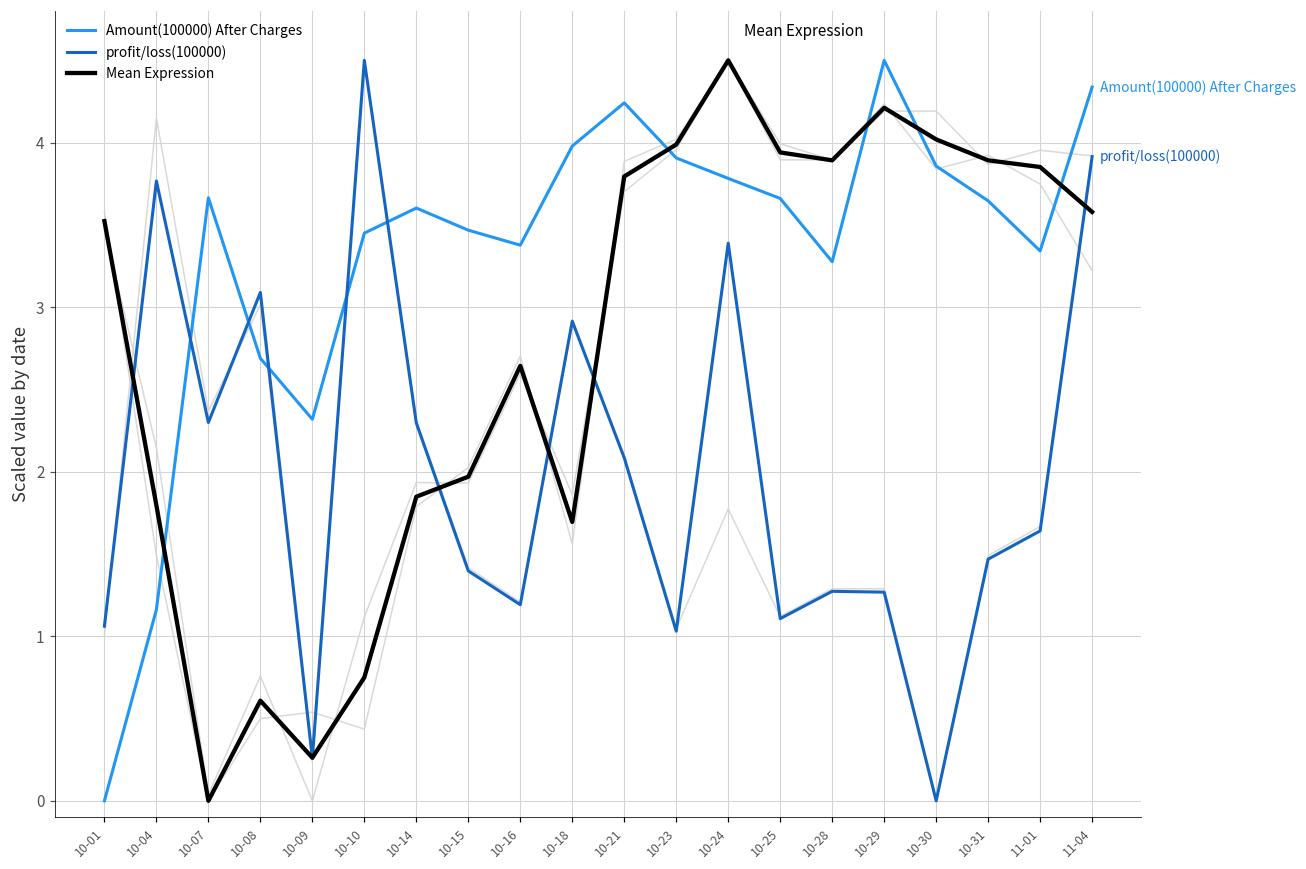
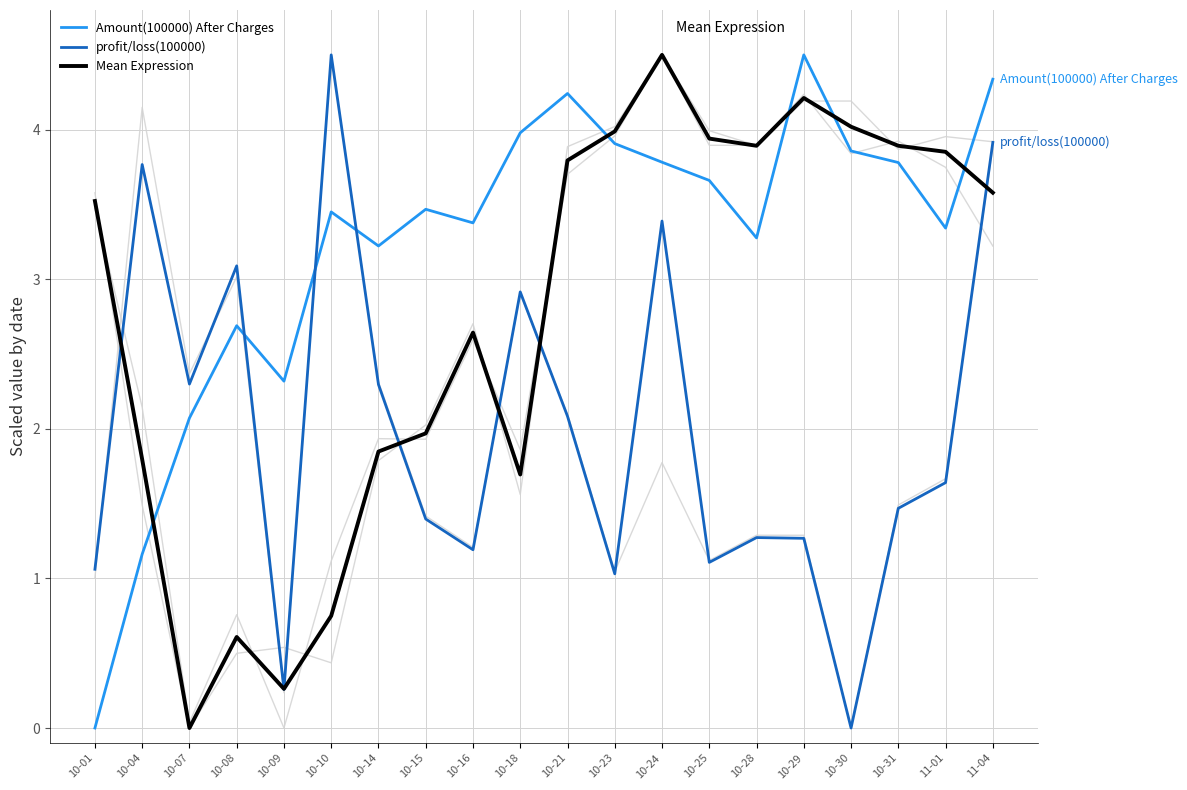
  {
    "Amount(100000) After Charges": {
      "10-01": 0.00,
      "10-04": 1.16,
-     "10-07": 3.66,
+     "10-07": 2.07,
      "10-08": 2.69,
      "10-09": 2.32,
      "10-10": 3.45,
-     "10-14": 3.60,
+     "10-14": 3.22,
      "10-15": 3.47,
      "10-16": 3.38,
      "10-18": 3.98,
      "10-21": 4.24,
      "10-23": 3.91,
      "10-24": 3.78,
      "10-25": 3.66,
      "10-28": 3.28,
      "10-29": 4.50,
      "10-30": 3.86,
-     "10-31": 3.65,
+     "10-31": 3.78,
      "11-01": 3.34
    },
    "profit/loss(100000)": {
      "10-01": 1.06,
      "10-04": 3.77,
      "10-07": 2.30,
      "10-08": 3.09,
      "10-14": 2.30,
      "10-15": 1.40,
      "10-24": 3.39,
      "10-29": 1.27,
      "10-31": 1.47,
      "11-01": 1.64
    },
    "Mean Expression": {
      "10-01": 3.52,
      "10-04": 1.80,
      "10-08": 0.61,
      "10-10": 0.75,
      "10-14": 1.85,
      "10-15": 1.97,
      "10-16": 2.64,
      "10-18": 1.69,
      "10-21": 3.79,
      "10-23": 3.99,
      "10-25": 3.94,
      "10-29": 4.21,
      "10-30": 4.02,
      "10-31": 3.89,
      "11-01": 3.85,
      "11-04": 3.58
    }
  }
